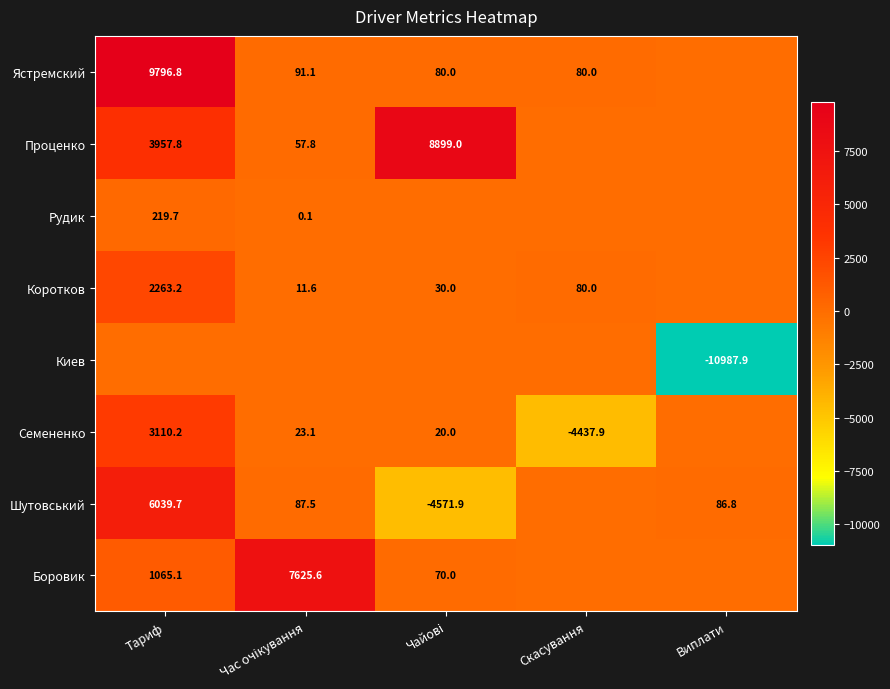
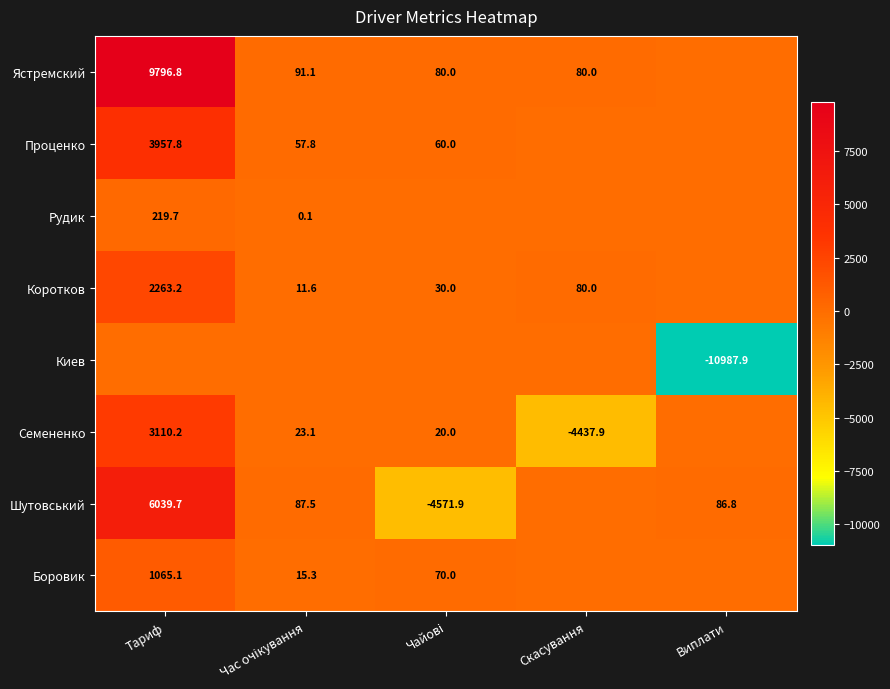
  {
    "Ястремский": {
      "Тариф": 9796.8,
      "Час очікування": 91.1,
      "Чайові": 80.0,
      "Скасування": 80.0
    },
    "Проценко": {
      "Тариф": 3957.8,
      "Час очікування": 57.8,
-     "Чайові": 8899.0
+     "Чайові": 60.0
    },
    "Рудик": {
      "Тариф": 219.7,
      "Час очікування": 0.1
    },
    "Коротков": {
      "Тариф": 2263.2,
      "Час очікування": 11.6,
      "Чайові": 30.0,
      "Скасування": 80.0
    },
    "Киев": {
      "Виплати": -10987.9
    },
    "Семененко": {
      "Тариф": 3110.2,
      "Час очікування": 23.1,
      "Чайові": 20.0,
      "Скасування": -4437.9
    },
    "Шутовський": {
      "Тариф": 6039.7,
      "Час очікування": 87.5,
      "Чайові": -4571.9,
      "Виплати": 86.8
    },
    "Боровик": {
      "Тариф": 1065.1,
-     "Час очікування": 7625.6,
+     "Час очікування": 15.3,
      "Чайові": 70.0
    }
  }
